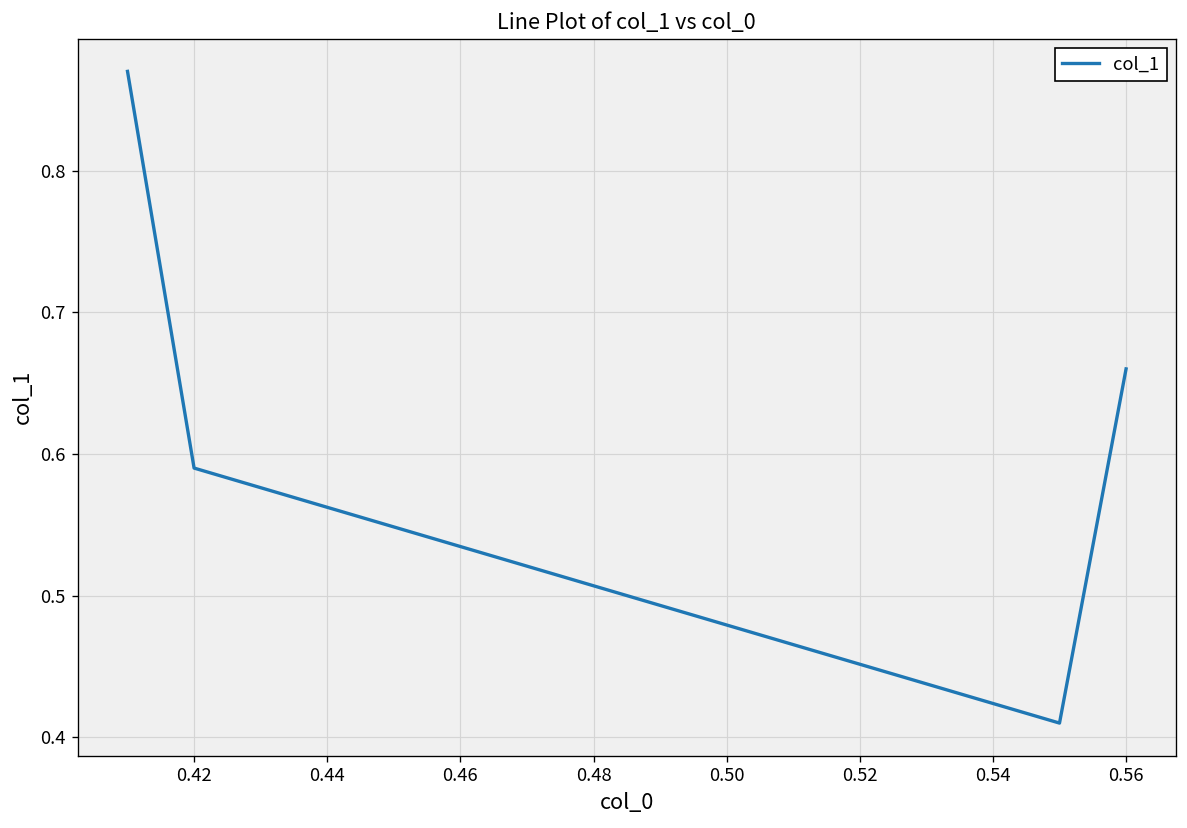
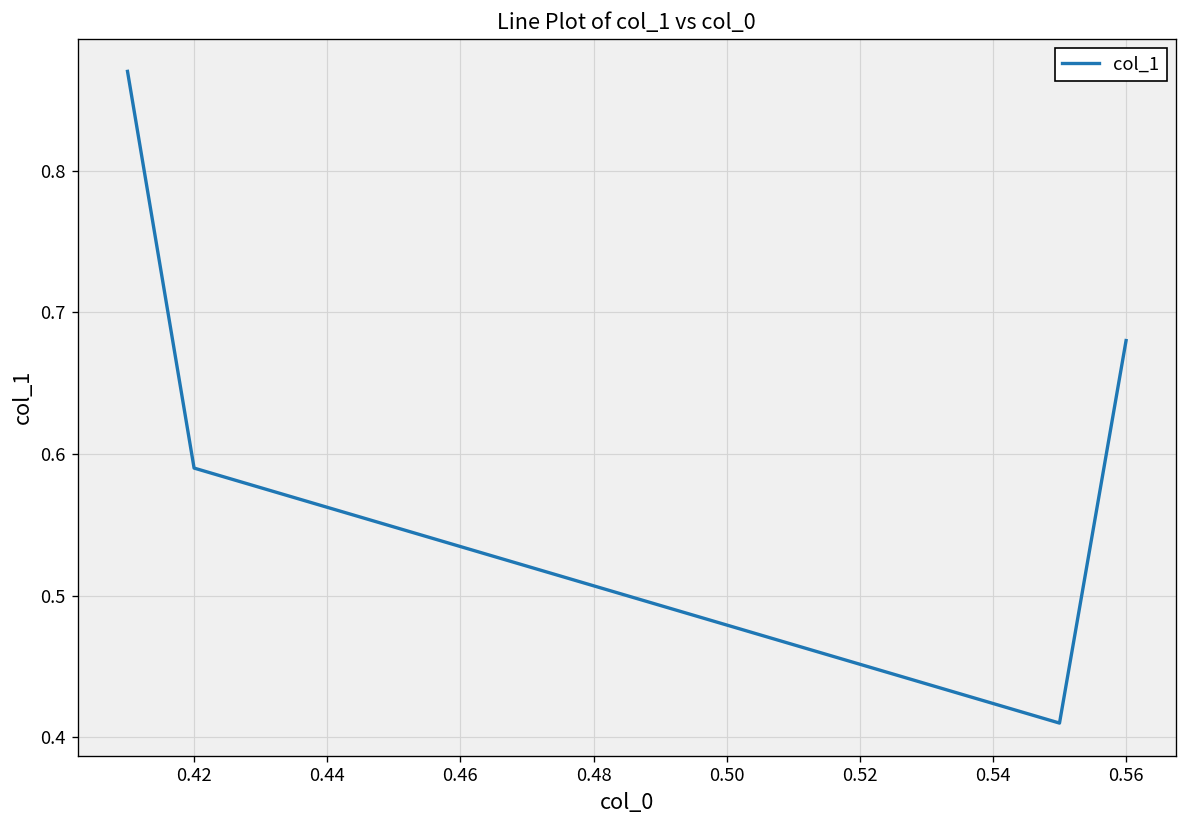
  {
    "0.42": 0.59,
-   "0.56": 0.66
+   "0.56": 0.68
  }
